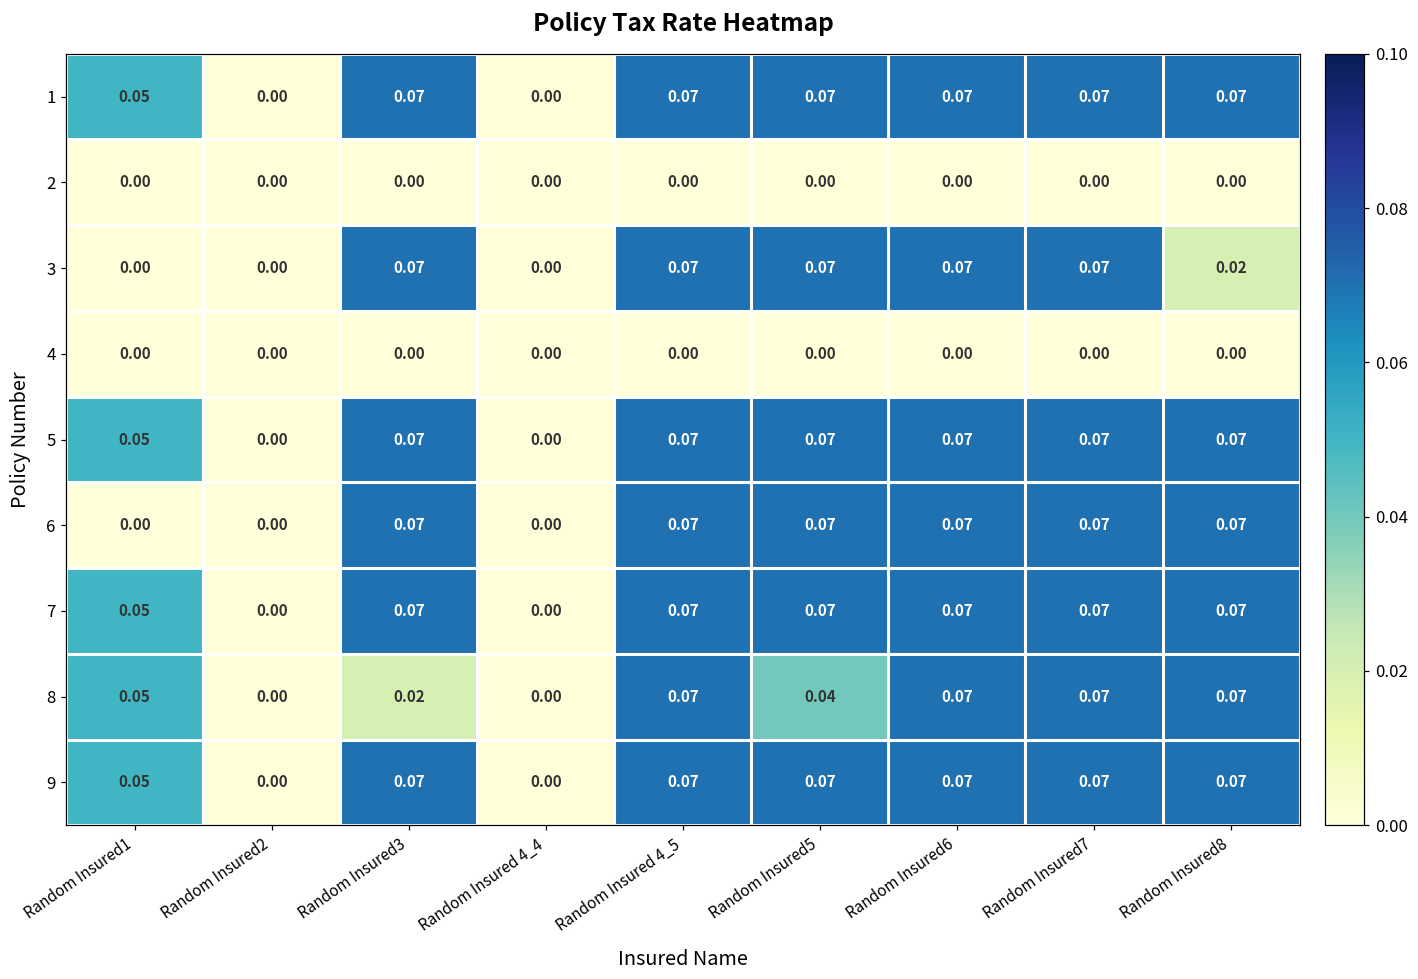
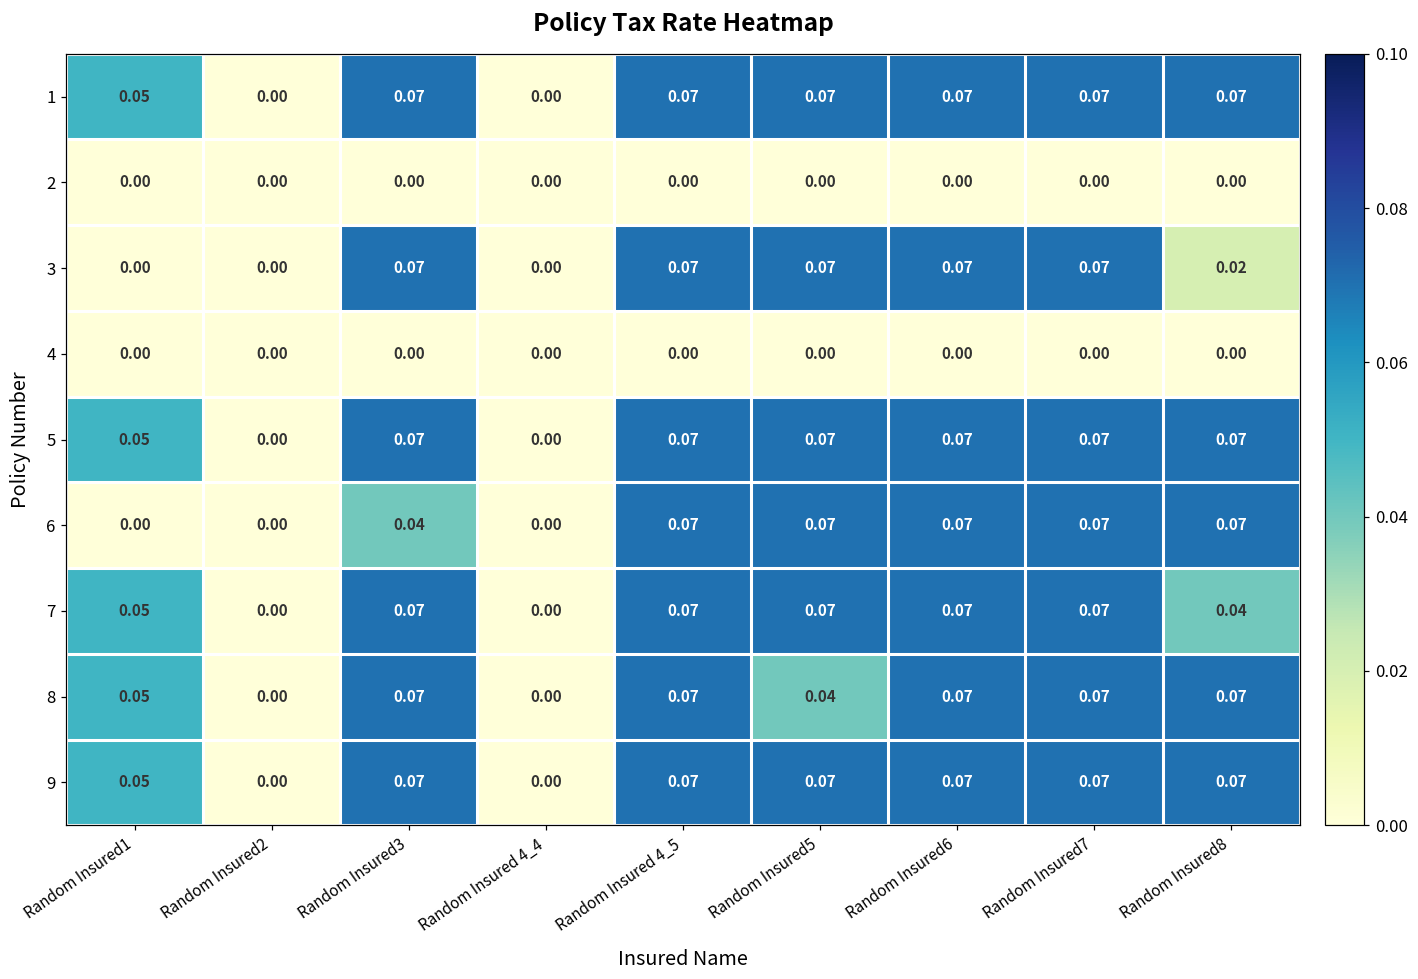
  {
    "1": {
      "Random Insured1": 0.05,
      "Random Insured2": 0.00,
      "Random Insured3": 0.07,
      "Random Insured 4_4": 0.00,
      "Random Insured 4_5": 0.07,
      "Random Insured5": 0.07,
      "Random Insured6": 0.07,
      "Random Insured7": 0.07,
      "Random Insured8": 0.07
    },
    "2": {
      "Random Insured1": 0.00,
      "Random Insured2": 0.00,
      "Random Insured3": 0.00,
      "Random Insured 4_4": 0.00,
      "Random Insured 4_5": 0.00,
      "Random Insured5": 0.00,
      "Random Insured6": 0.00,
      "Random Insured7": 0.00,
      "Random Insured8": 0.00
    },
    "3": {
      "Random Insured1": 0.00,
      "Random Insured2": 0.00,
      "Random Insured3": 0.07,
      "Random Insured 4_4": 0.00,
      "Random Insured 4_5": 0.07,
      "Random Insured5": 0.07,
      "Random Insured6": 0.07,
      "Random Insured7": 0.07,
      "Random Insured8": 0.02
    },
    "4": {
      "Random Insured1": 0.00,
      "Random Insured2": 0.00,
      "Random Insured3": 0.00,
      "Random Insured 4_4": 0.00,
      "Random Insured 4_5": 0.00,
      "Random Insured5": 0.00,
      "Random Insured6": 0.00,
      "Random Insured7": 0.00,
      "Random Insured8": 0.00
    },
    "5": {
      "Random Insured1": 0.05,
      "Random Insured2": 0.00,
      "Random Insured3": 0.07,
      "Random Insured 4_4": 0.00,
      "Random Insured 4_5": 0.07,
      "Random Insured5": 0.07,
      "Random Insured6": 0.07,
      "Random Insured7": 0.07,
      "Random Insured8": 0.07
    },
    "6": {
      "Random Insured1": 0.00,
      "Random Insured2": 0.00,
-     "Random Insured3": 0.07,
+     "Random Insured3": 0.04,
      "Random Insured 4_4": 0.00,
      "Random Insured 4_5": 0.07,
      "Random Insured5": 0.07,
      "Random Insured6": 0.07,
      "Random Insured7": 0.07,
      "Random Insured8": 0.07
    },
    "7": {
      "Random Insured1": 0.05,
      "Random Insured2": 0.00,
      "Random Insured3": 0.07,
      "Random Insured 4_4": 0.00,
      "Random Insured 4_5": 0.07,
      "Random Insured5": 0.07,
      "Random Insured6": 0.07,
      "Random Insured7": 0.07,
-     "Random Insured8": 0.07
+     "Random Insured8": 0.04
    },
    "8": {
      "Random Insured1": 0.05,
      "Random Insured2": 0.00,
-     "Random Insured3": 0.02,
+     "Random Insured3": 0.07,
      "Random Insured 4_4": 0.00,
      "Random Insured 4_5": 0.07,
      "Random Insured5": 0.04,
      "Random Insured6": 0.07,
      "Random Insured7": 0.07,
      "Random Insured8": 0.07
    },
    "9": {
      "Random Insured1": 0.05,
      "Random Insured2": 0.00,
      "Random Insured3": 0.07,
      "Random Insured 4_4": 0.00,
      "Random Insured 4_5": 0.07,
      "Random Insured5": 0.07,
      "Random Insured6": 0.07,
      "Random Insured7": 0.07,
      "Random Insured8": 0.07
    }
  }
